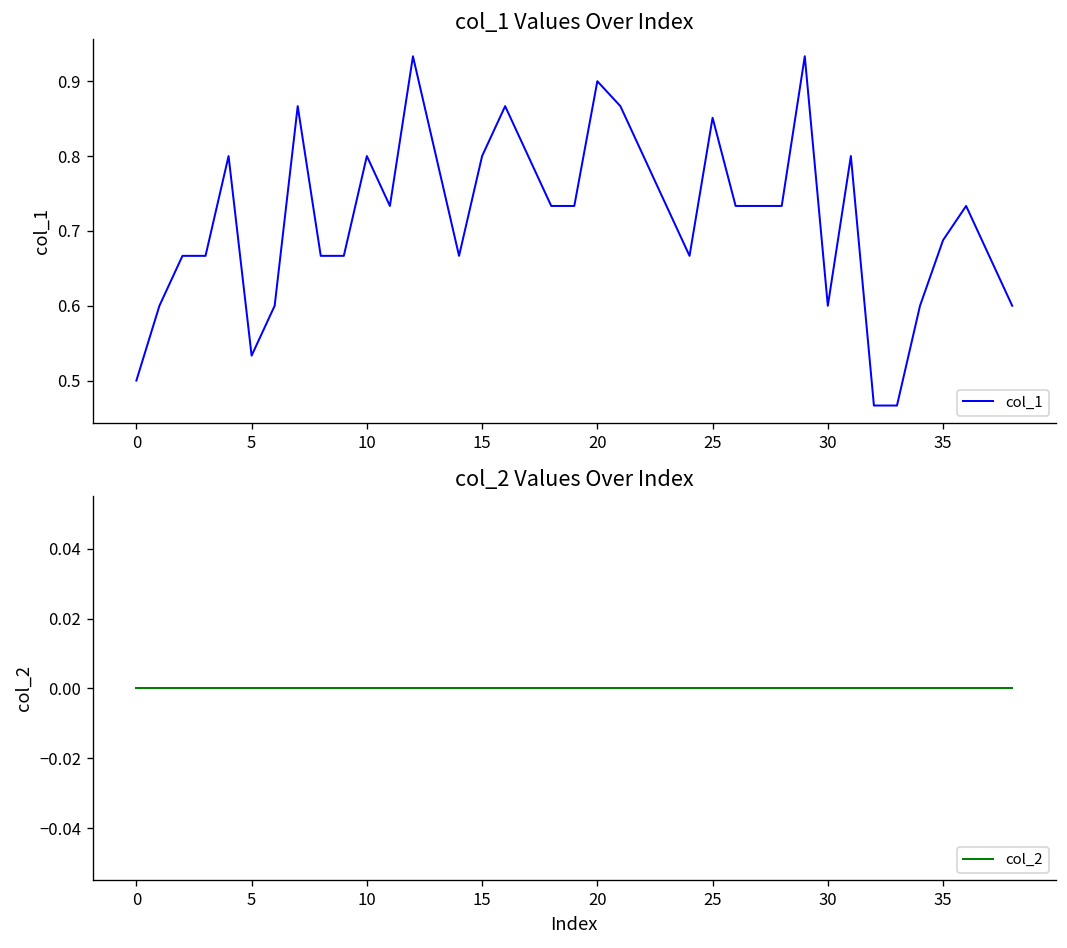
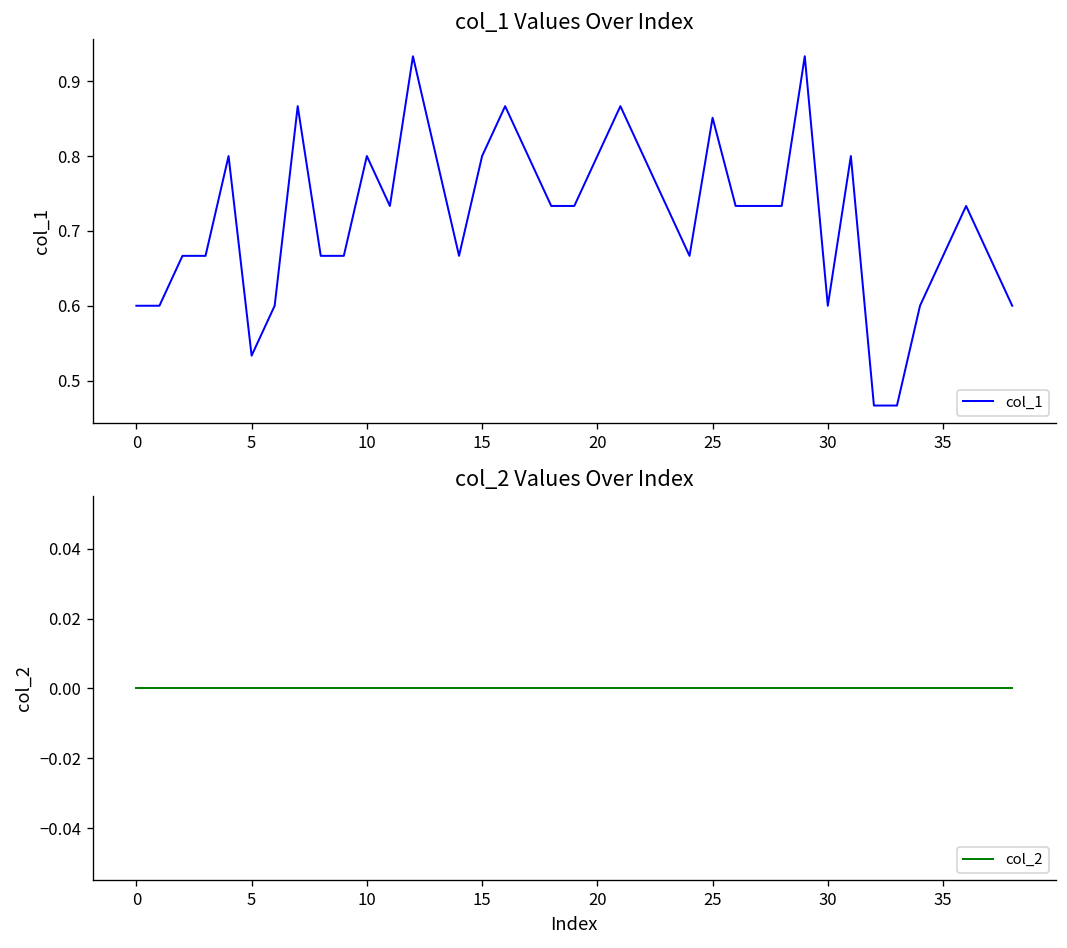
  {
    "col_1 Values Over Index": {
-     "0": 0.5,
+     "0": 0.6,
      "5": 0.53,
      "10": 0.80,
      "15": 0.80,
-     "20": 0.9,
+     "20": 0.8,
      "25": 0.85,
      "30": 0.60,
-     "35": 0.69
+     "35": 0.67
    },
    "col_2 Values Over Index": {
      "0": 0.000,
      "5": 0.000,
      "10": 0.000,
      "15": 0.000,
      "20": 0.000,
      "25": 0.000,
      "30": 0.000,
      "35": 0.000
    }
  }
